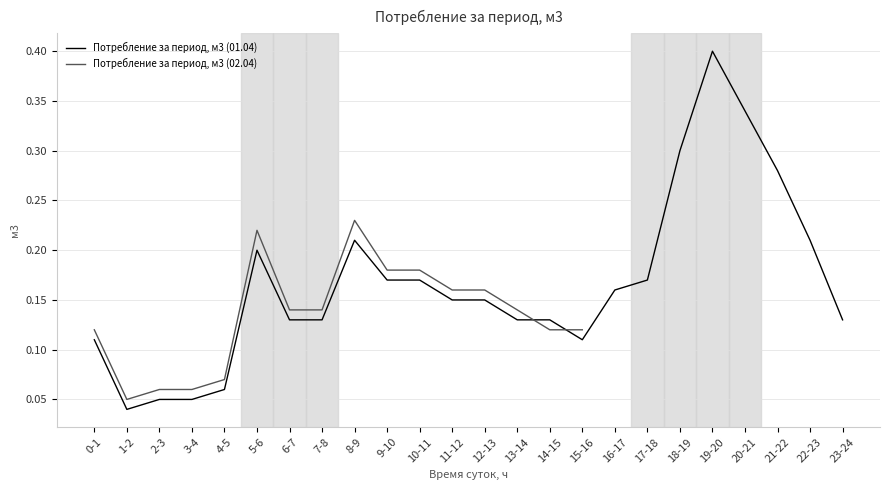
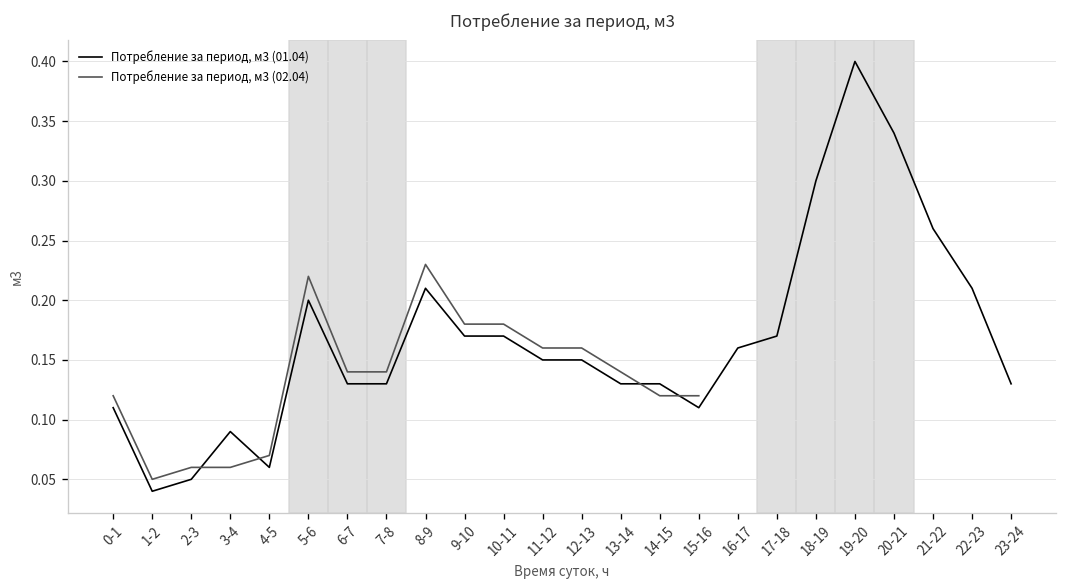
  {
    "Потребление за период, м3 (01.04)": {
      "0-1": 0.11,
      "1-2": 0.04,
      "2-3": 0.05,
-     "3-4": 0.05,
+     "3-4": 0.09,
      "4-5": 0.06,
      "5-6": 0.20,
      "6-7": 0.13,
      "7-8": 0.13,
      "8-9": 0.21,
      "9-10": 0.17,
      "10-11": 0.17,
      "11-12": 0.15,
      "12-13": 0.15,
      "13-14": 0.13,
      "14-15": 0.13,
      "15-16": 0.11,
      "16-17": 0.16,
      "17-18": 0.17,
      "18-19": 0.30,
      "19-20": 0.40,
      "20-21": 0.34,
-     "21-22": 0.28,
+     "21-22": 0.26,
      "22-23": 0.21,
      "23-24": 0.13
    },
    "Потребление за период, м3 (02.04)": {
      "0-1": 0.12,
      "1-2": 0.05,
      "2-3": 0.06,
      "3-4": 0.06,
      "4-5": 0.07,
      "5-6": 0.22,
      "6-7": 0.14,
      "7-8": 0.14,
      "8-9": 0.23,
      "9-10": 0.18,
      "10-11": 0.18,
      "11-12": 0.16,
      "12-13": 0.16,
      "13-14": 0.14,
      "14-15": 0.12,
      "15-16": 0.12
    }
  }
